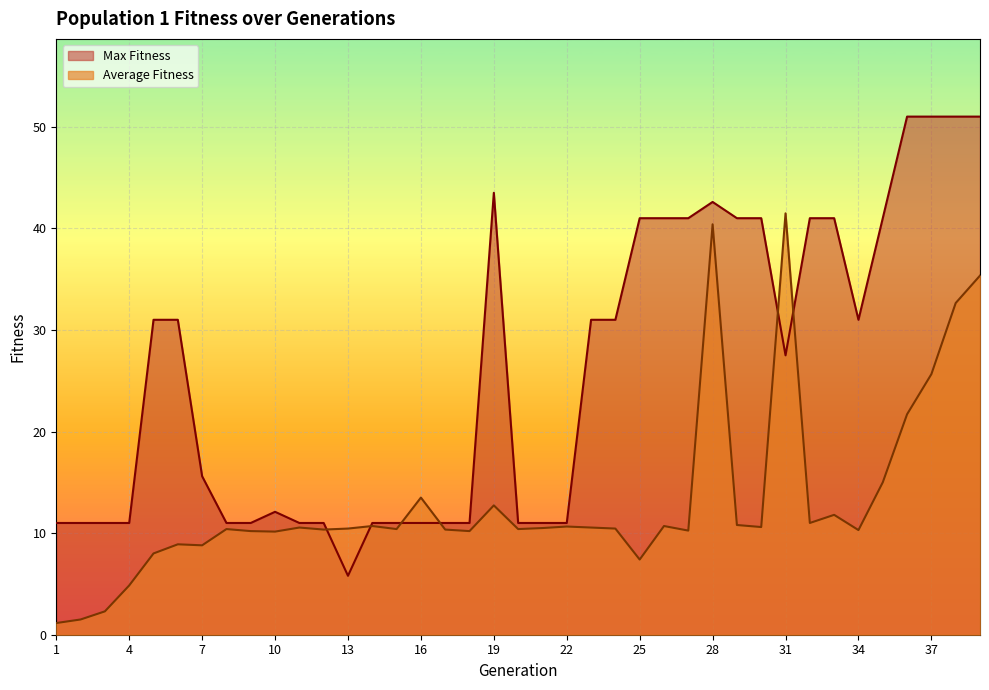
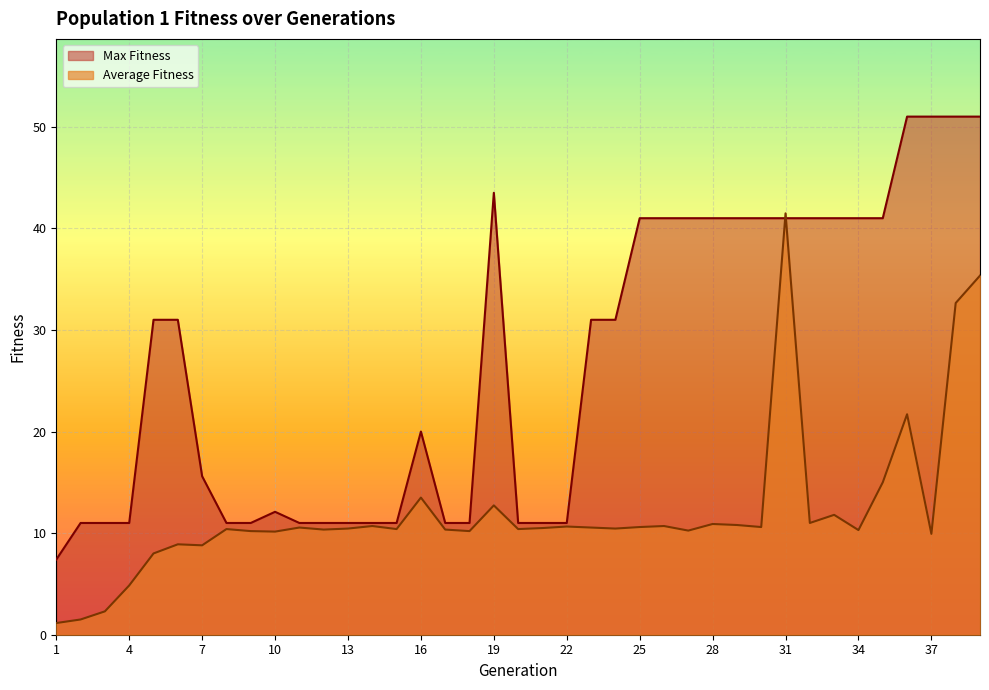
  {
    "Max Fitness": {
-     "1": 11.0,
+     "1": 7.4,
      "4": 11.0,
      "7": 15.6,
      "10": 12.1,
-     "13": 5.8,
-     "16": 11,
+     "13": 11.0,
+     "16": 20,
      "19": 43.5,
      "22": 11.0,
      "25": 41.0,
-     "28": 42.6,
-     "31": 27.5,
-     "34": 31,
+     "28": 41.0,
+     "31": 41.0,
+     "34": 41,
      "37": 51.0
    },
    "Average Fitness": {
      "1": 1.2,
      "4": 4.9,
      "7": 8.8,
      "10": 10.2,
      "13": 10.5,
      "16": 13.5,
      "19": 12.7,
      "22": 10.7,
-     "25": 7.4,
-     "28": 40.4,
+     "25": 10.6,
+     "28": 10.9,
      "31": 41.5,
      "34": 10.3,
-     "37": 25.7
+     "37": 9.9
    }
  }
